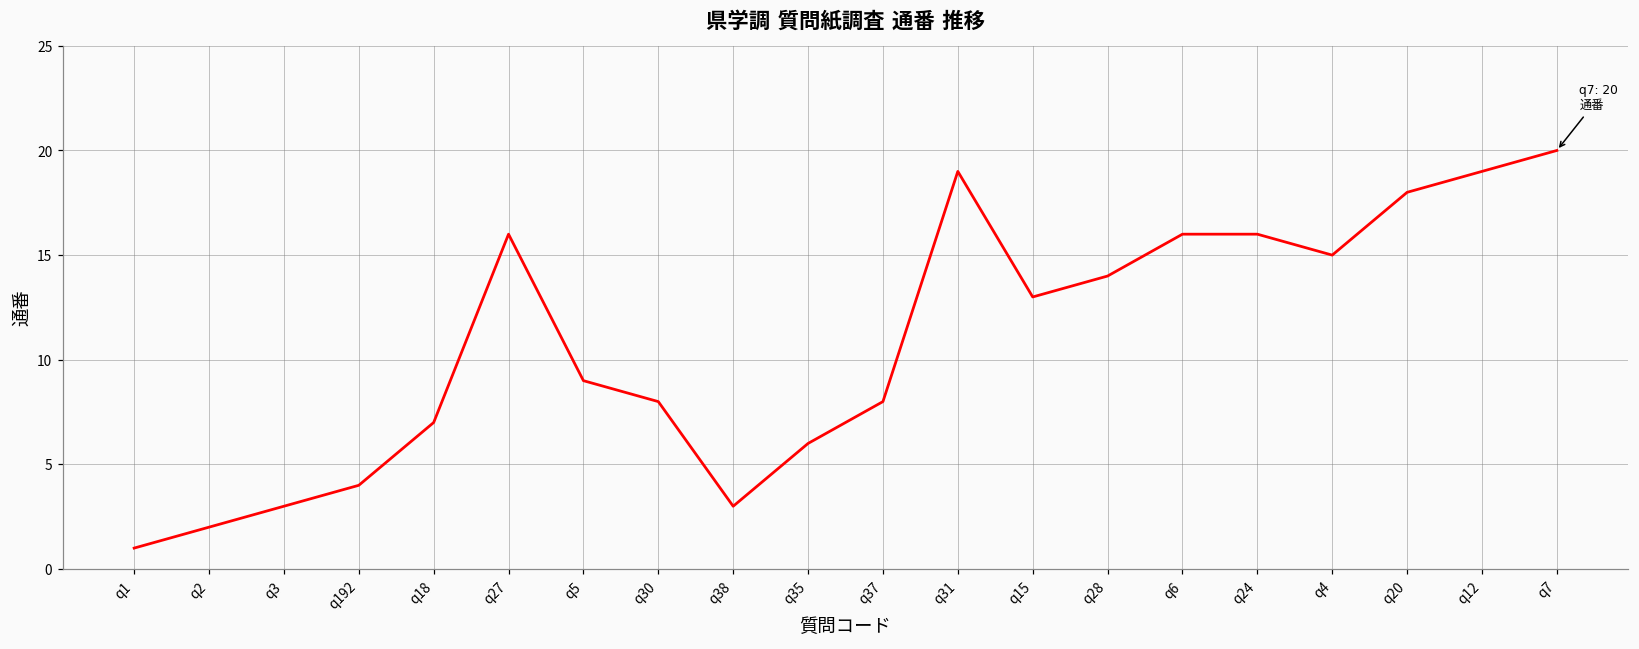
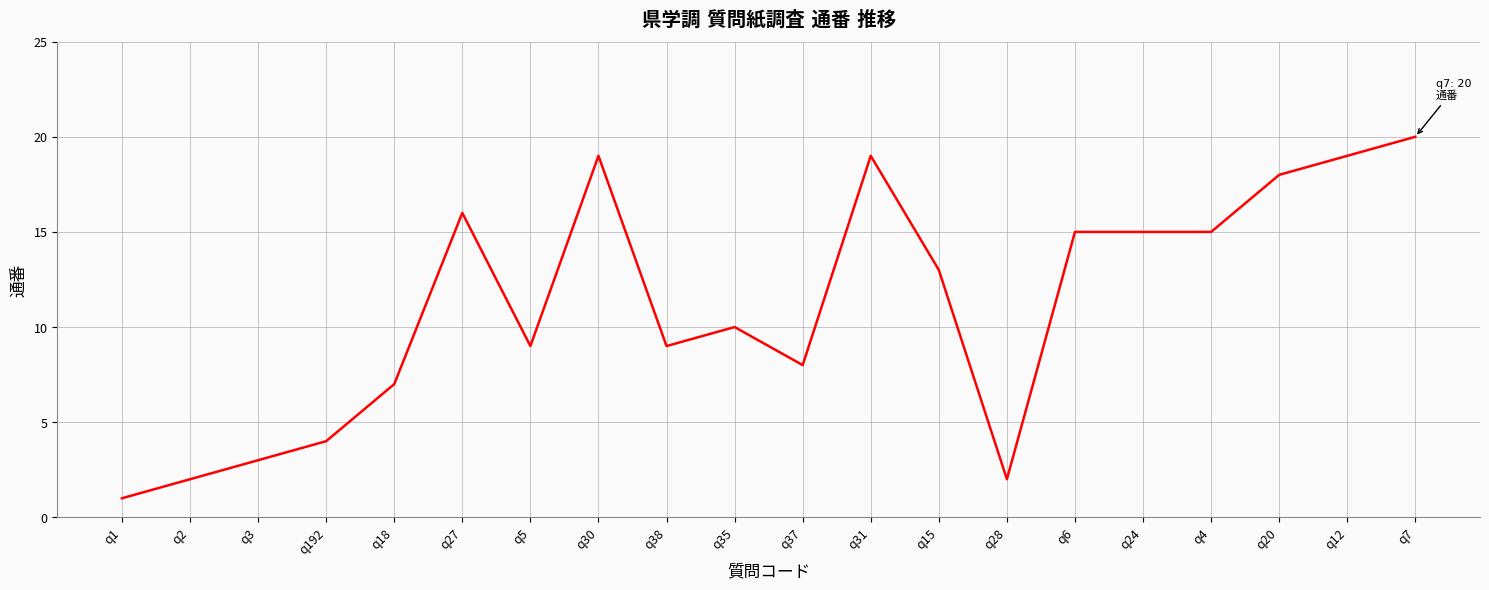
  {
    "q1": 1,
    "q2": 2,
    "q3": 3,
    "q192": 4,
    "q18": 7,
    "q27": 16,
    "q5": 9,
-   "q30": 8,
-   "q38": 3,
-   "q35": 6,
+   "q30": 19,
+   "q38": 9,
+   "q35": 10,
    "q37": 8,
    "q31": 19,
    "q15": 13,
-   "q28": 14,
-   "q6": 16,
-   "q24": 16,
+   "q28": 2,
+   "q6": 15,
+   "q24": 15,
    "q4": 15,
    "q20": 18,
    "q12": 19
  }
